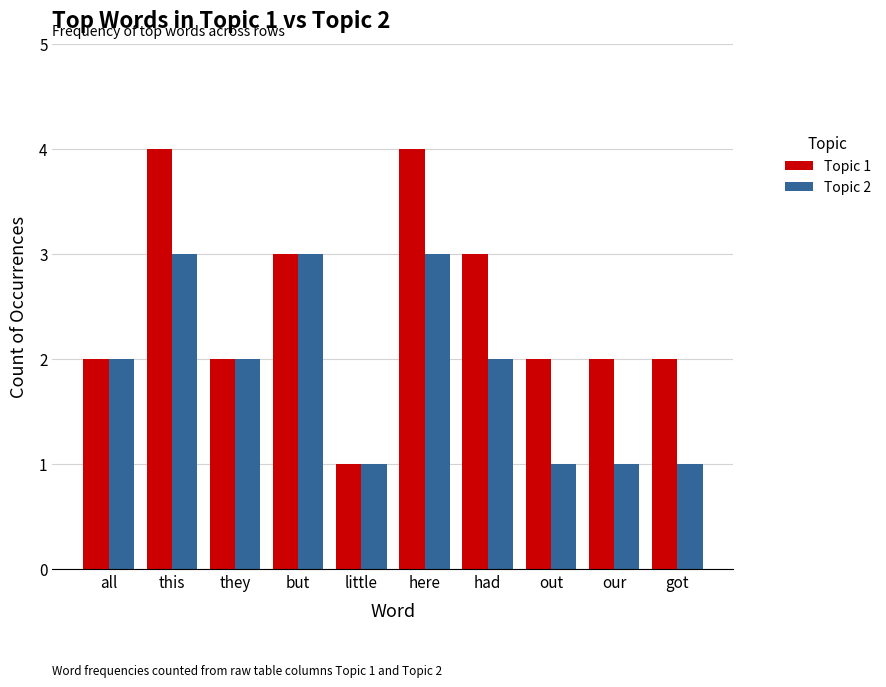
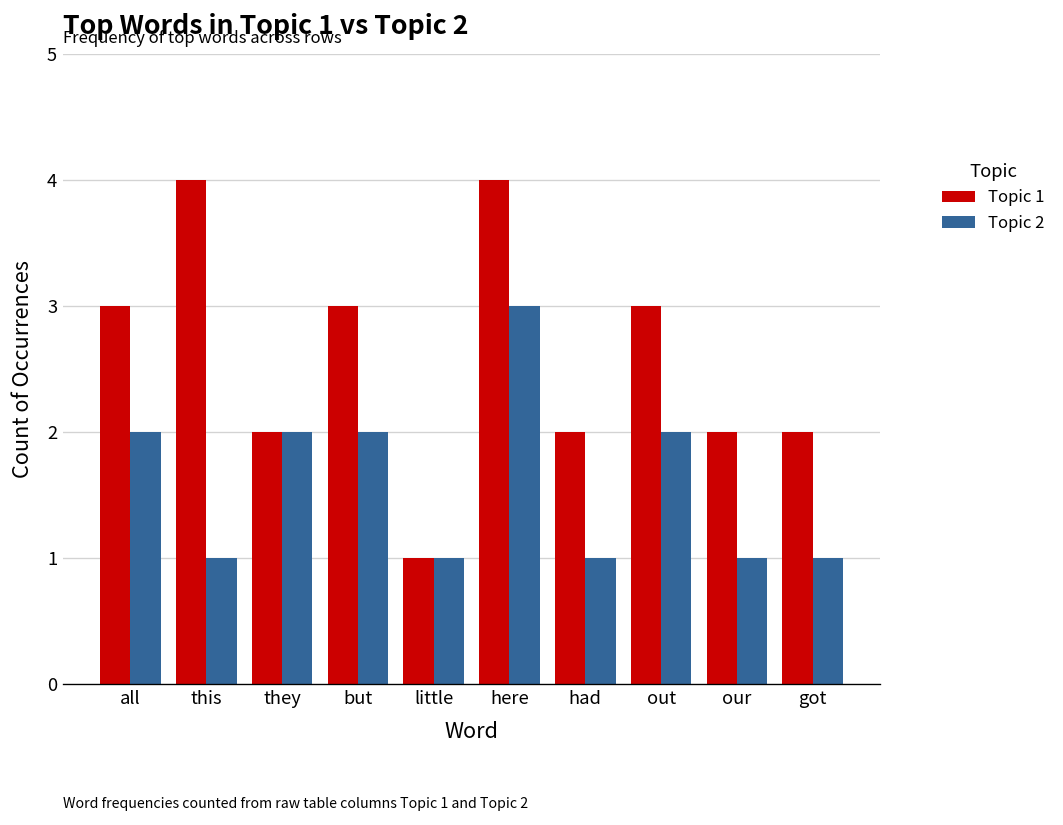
  {
    "Topic 1": {
-     "all": 2,
+     "all": 3,
      "this": 4,
      "they": 2,
      "but": 3,
      "little": 1,
      "here": 4,
-     "had": 3,
-     "out": 2,
+     "had": 2,
+     "out": 3,
      "our": 2,
      "got": 2
    },
    "Topic 2": {
      "all": 2,
-     "this": 3,
+     "this": 1,
      "they": 2,
-     "but": 3,
+     "but": 2,
      "little": 1,
      "here": 3,
-     "had": 2,
-     "out": 1,
+     "had": 1,
+     "out": 2,
      "our": 1,
      "got": 1
    }
  }
